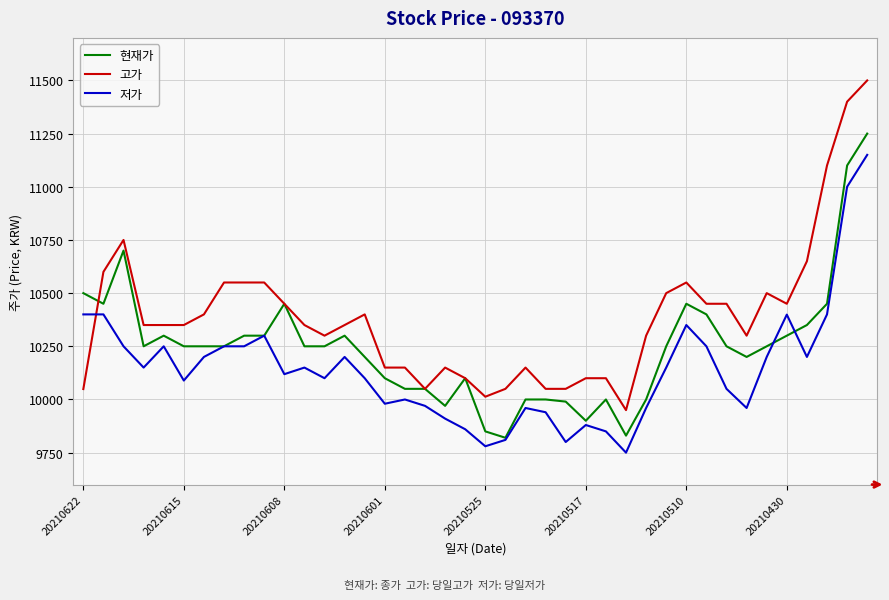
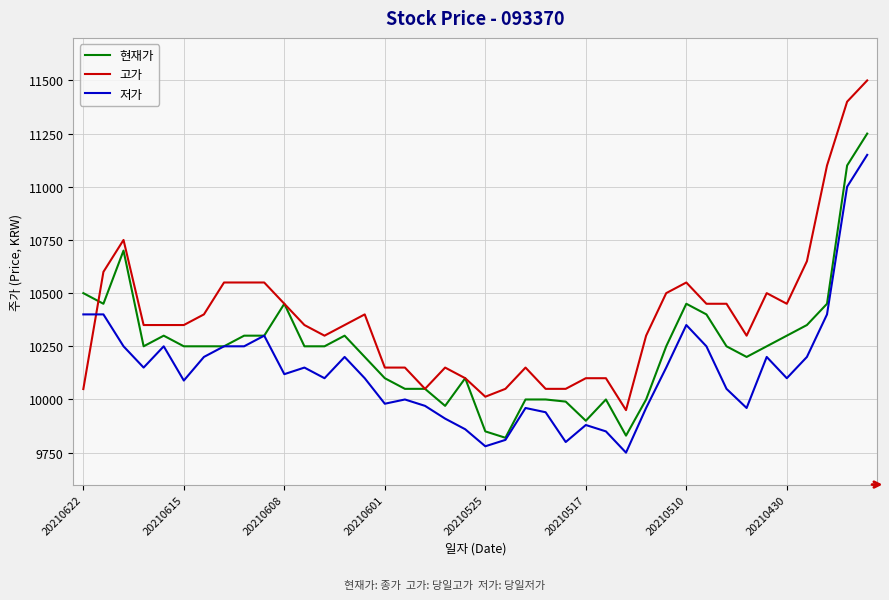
  {
    "현재가": {
      "20210622": 10500,
      "20210615": 10250,
      "20210601": 10100,
      "20210525": 9850,
      "20210517": 9900,
      "20210510": 10450,
      "20210430": 10300
    },
    "고가": {
      "20210622": 10050,
      "20210615": 10350,
      "20210601": 10150,
      "20210525": 10010,
      "20210517": 10100,
      "20210510": 10550,
      "20210430": 10450
    },
    "저가": {
      "20210622": 10400,
      "20210615": 10090,
      "20210608": 10120,
      "20210601": 9980,
      "20210525": 9780,
      "20210517": 9880,
      "20210510": 10350,
-     "20210430": 10400
+     "20210430": 10100
    }
  }
